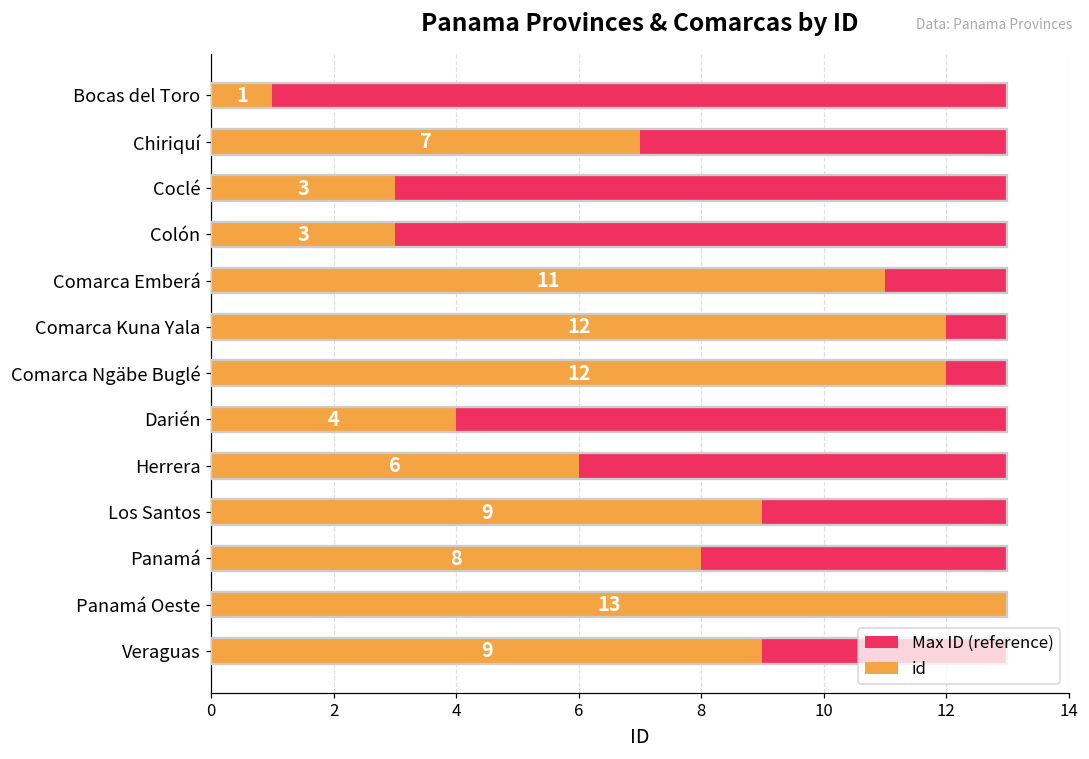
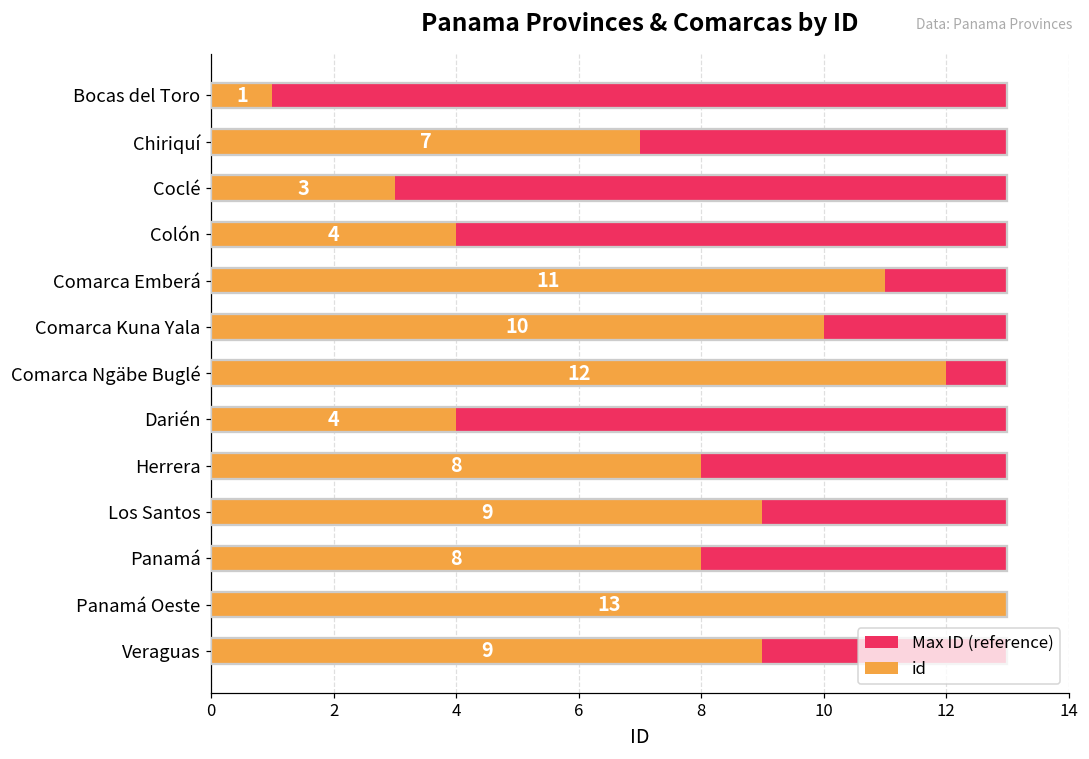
  {
    "Max ID (reference)": {
      "Panamá Oeste": 13
    },
    "id": {
-     "Colón": 3,
-     "Comarca Kuna Yala": 12,
-     "Herrera": 6,
+     "Colón": 4,
+     "Comarca Kuna Yala": 10,
+     "Herrera": 8,
      "Panamá Oeste": 13
    }
  }
